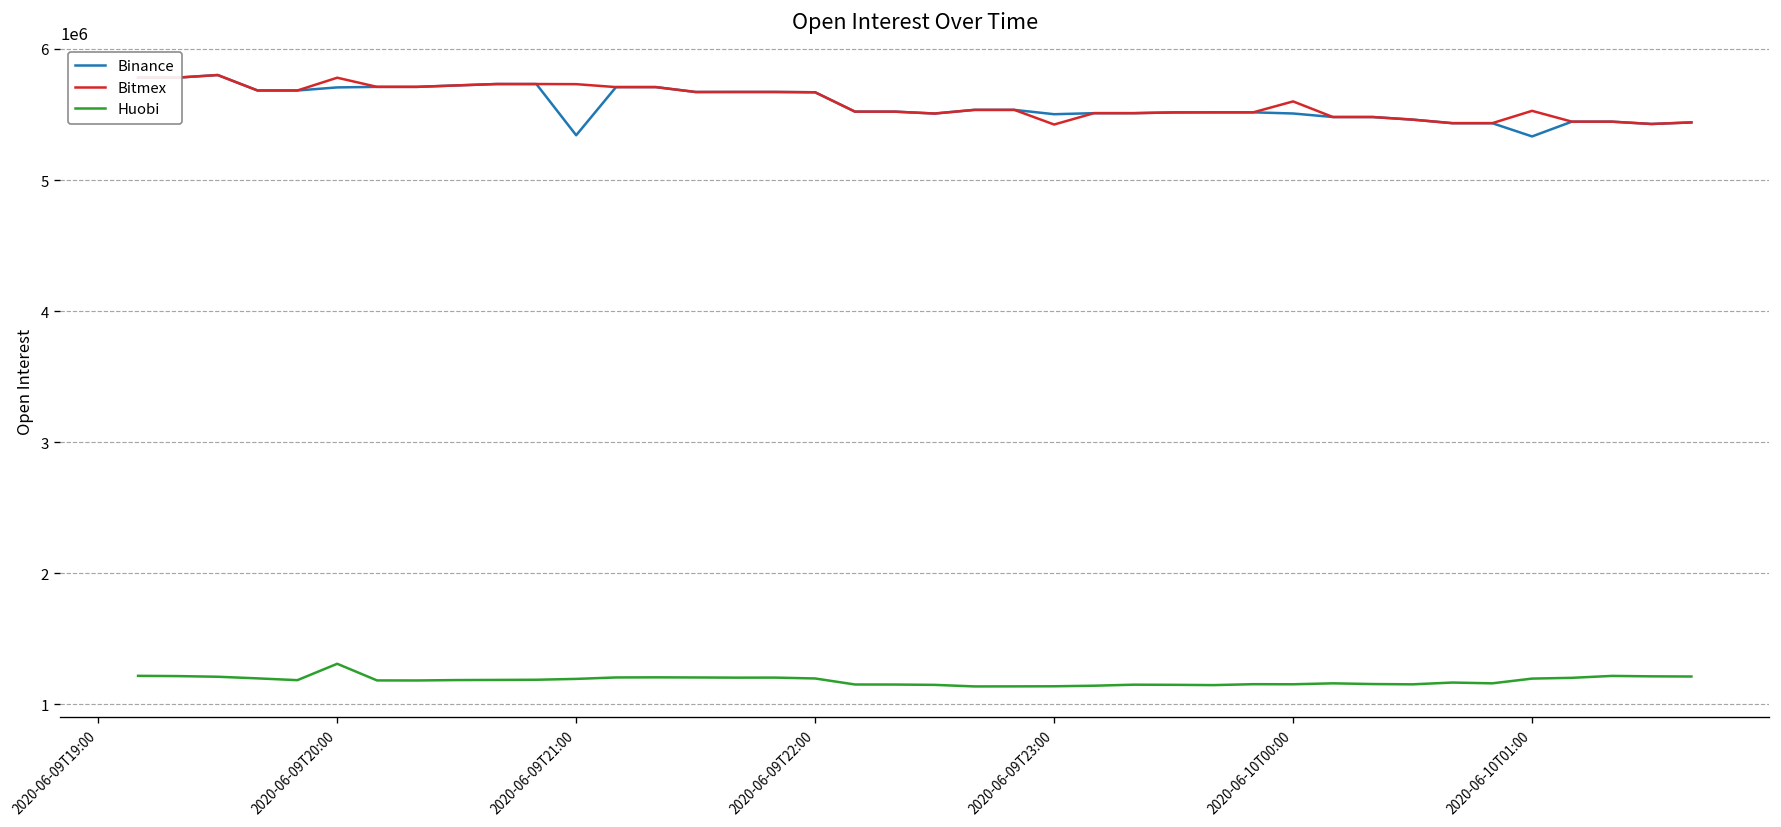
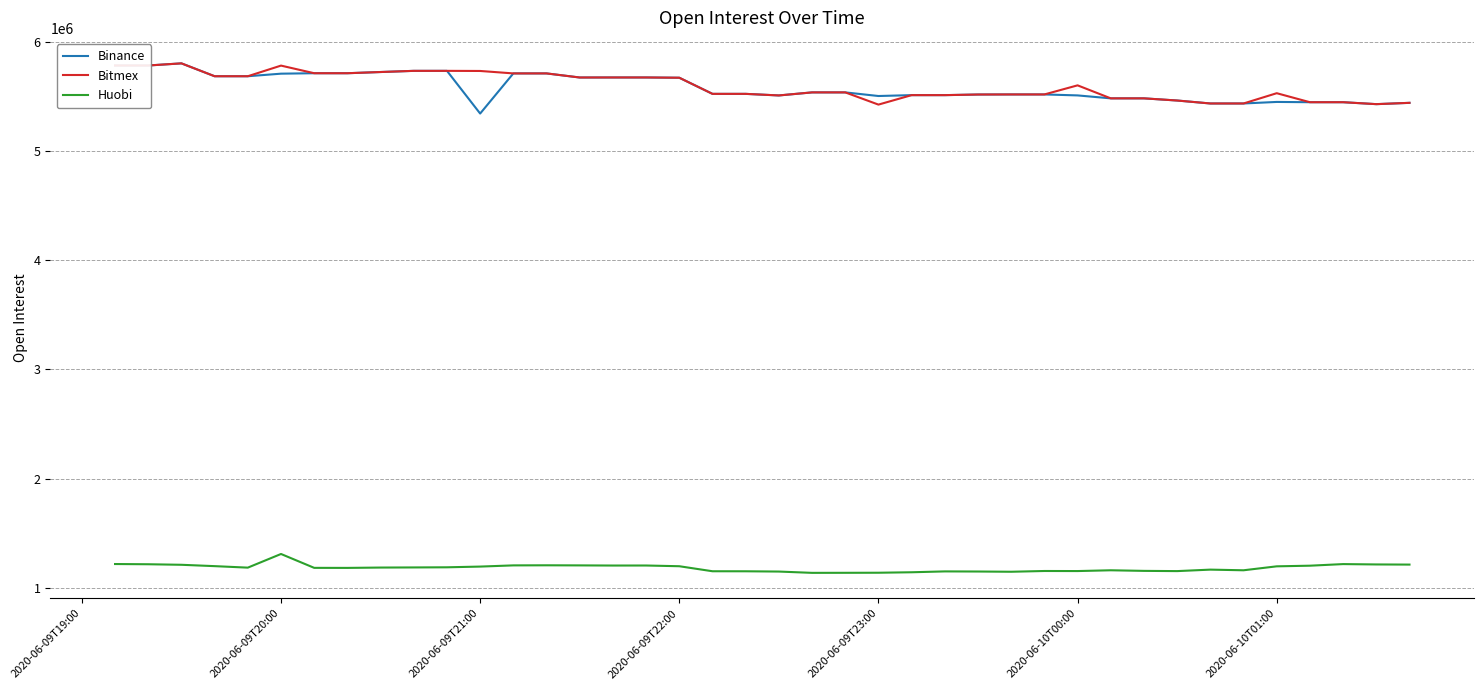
  {
    "Binance": {
      "2020-06-09T20:00": 5710000,
      "2020-06-09T21:00": 5340000,
      "2020-06-09T23:00": 5500000,
      "2020-06-10T00:00": 5510000,
-     "2020-06-10T01:00": 5330000
+     "2020-06-10T01:00": 5450000
    },
    "Bitmex": {
      "2020-06-09T20:00": 5780000,
      "2020-06-09T21:00": 5730000,
      "2020-06-09T23:00": 5420000,
      "2020-06-10T00:00": 5600000,
      "2020-06-10T01:00": 5530000
    },
    "Huobi": {
      "2020-06-09T20:00": 1310000,
      "2020-06-09T21:00": 1200000,
      "2020-06-09T22:00": 1200000,
      "2020-06-09T23:00": 1140000,
      "2020-06-10T00:00": 1150000,
      "2020-06-10T01:00": 1200000
    }
  }
